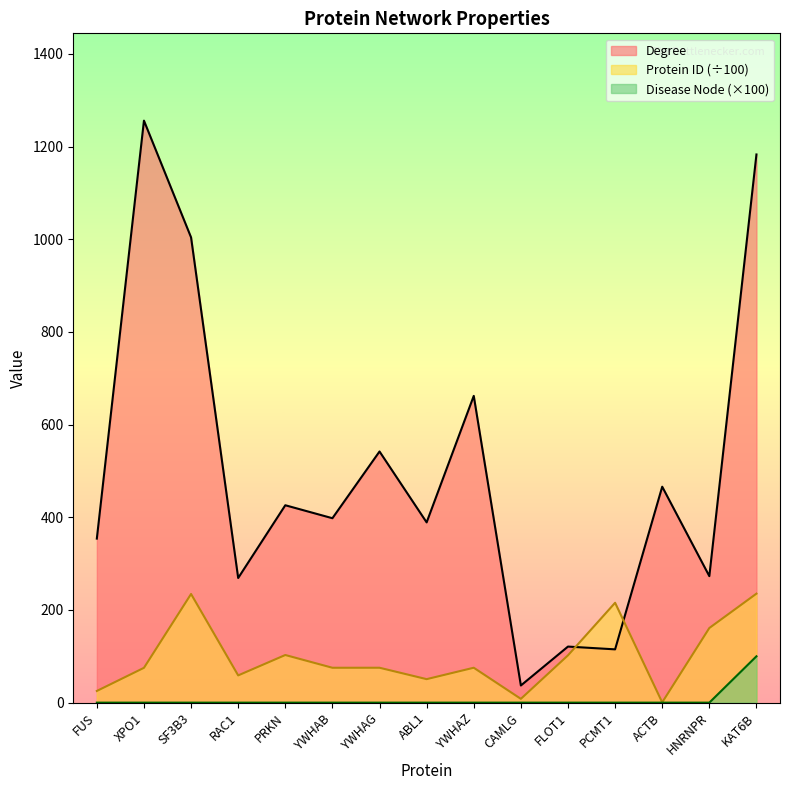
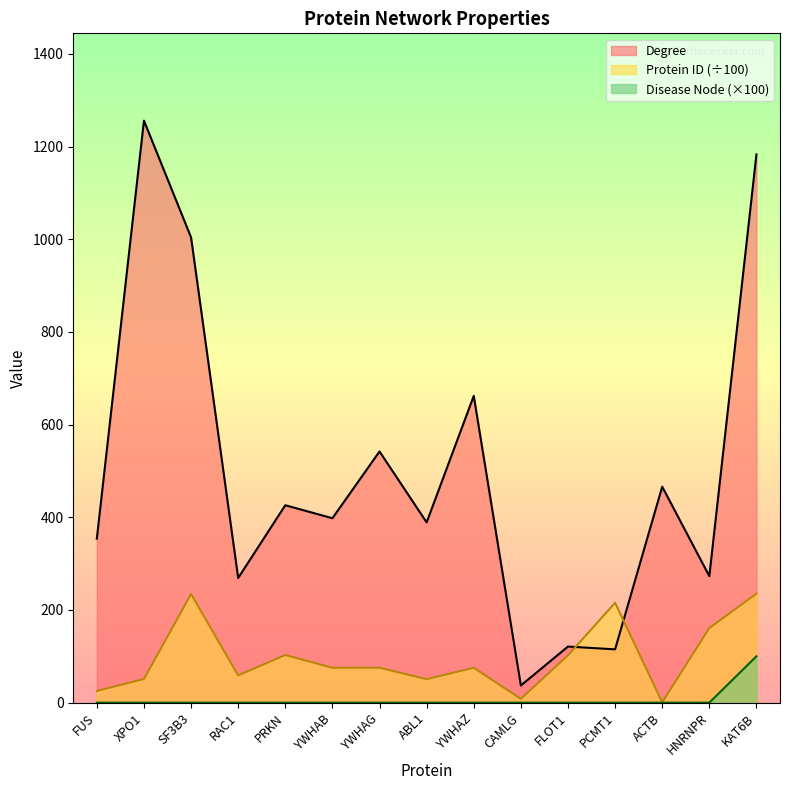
  {
    "Degree": {
      "FUS": 350,
      "XPO1": 1260,
      "SF3B3": 1000,
      "RAC1": 270,
      "PRKN": 430,
      "YWHAB": 400,
      "YWHAG": 540,
      "ABL1": 390,
      "YWHAZ": 660,
      "CAMLG": 40,
      "FLOT1": 120,
      "PCMT1": 120,
      "ACTB": 470,
      "HNRNPR": 270,
      "KAT6B": 1180
    },
    "Protein ID (÷100)": {
      "FUS": 30,
-     "XPO1": 80,
+     "XPO1": 50,
      "SF3B3": 230,
      "RAC1": 60,
      "PRKN": 100,
      "YWHAB": 80,
      "YWHAG": 80,
      "ABL1": 50,
      "YWHAZ": 80,
      "CAMLG": 10,
      "FLOT1": 100,
      "PCMT1": 220,
      "HNRNPR": 160,
      "KAT6B": 240
    },
    "Disease Node (×100)": {
      "FUS": 0,
      "XPO1": 0,
      "SF3B3": 0,
      "RAC1": 0,
      "PRKN": 0,
      "YWHAB": 0,
      "YWHAG": 0,
      "ABL1": 0,
      "YWHAZ": 0,
      "CAMLG": 0,
      "FLOT1": 0,
      "PCMT1": 0,
      "HNRNPR": 0,
      "KAT6B": 100
    }
  }
